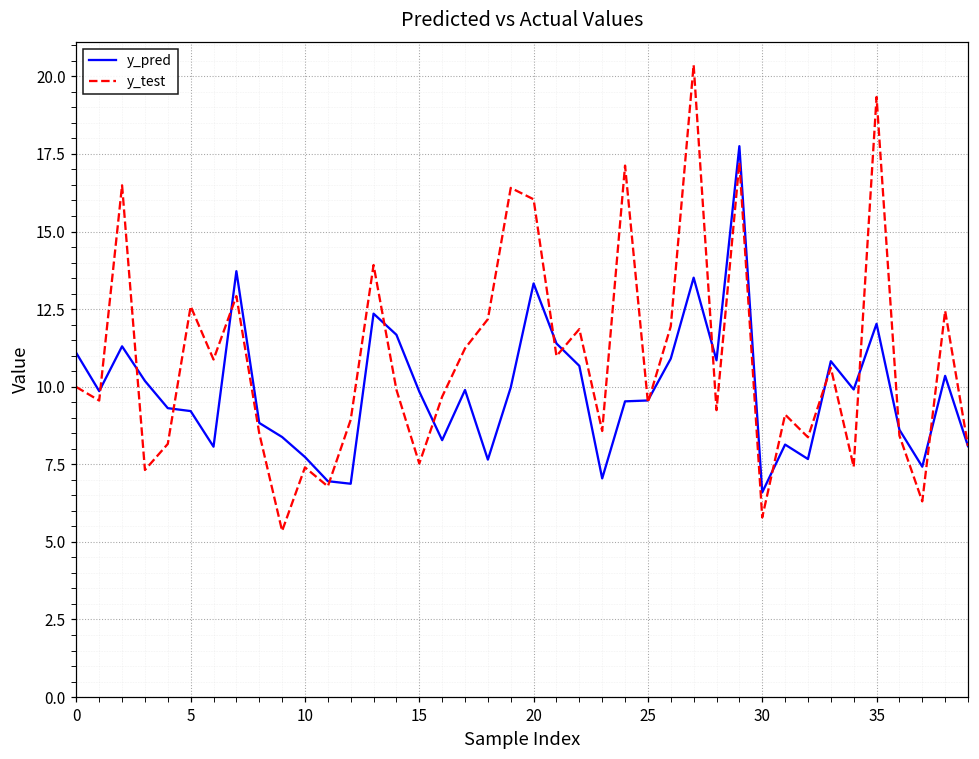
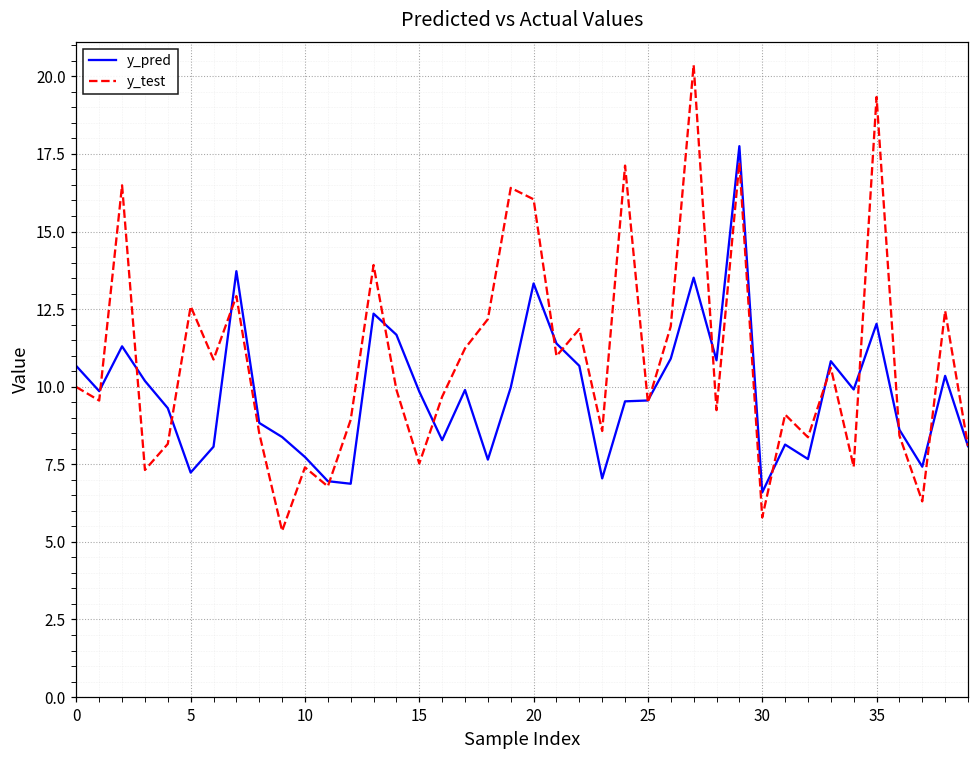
  {
    "y_pred": {
-     "0": 11.1,
-     "5": 9.2,
+     "0": 10.7,
+     "5": 7.2,
      "10": 7.7,
      "15": 9.8,
      "20": 13.3,
      "30": 6.6,
      "35": 12.0
    },
    "y_test": {
      "0": 10.0,
      "5": 12.6,
      "10": 7.4,
      "15": 7.5,
      "20": 16.0,
      "30": 5.8,
      "35": 19.3
    }
  }
